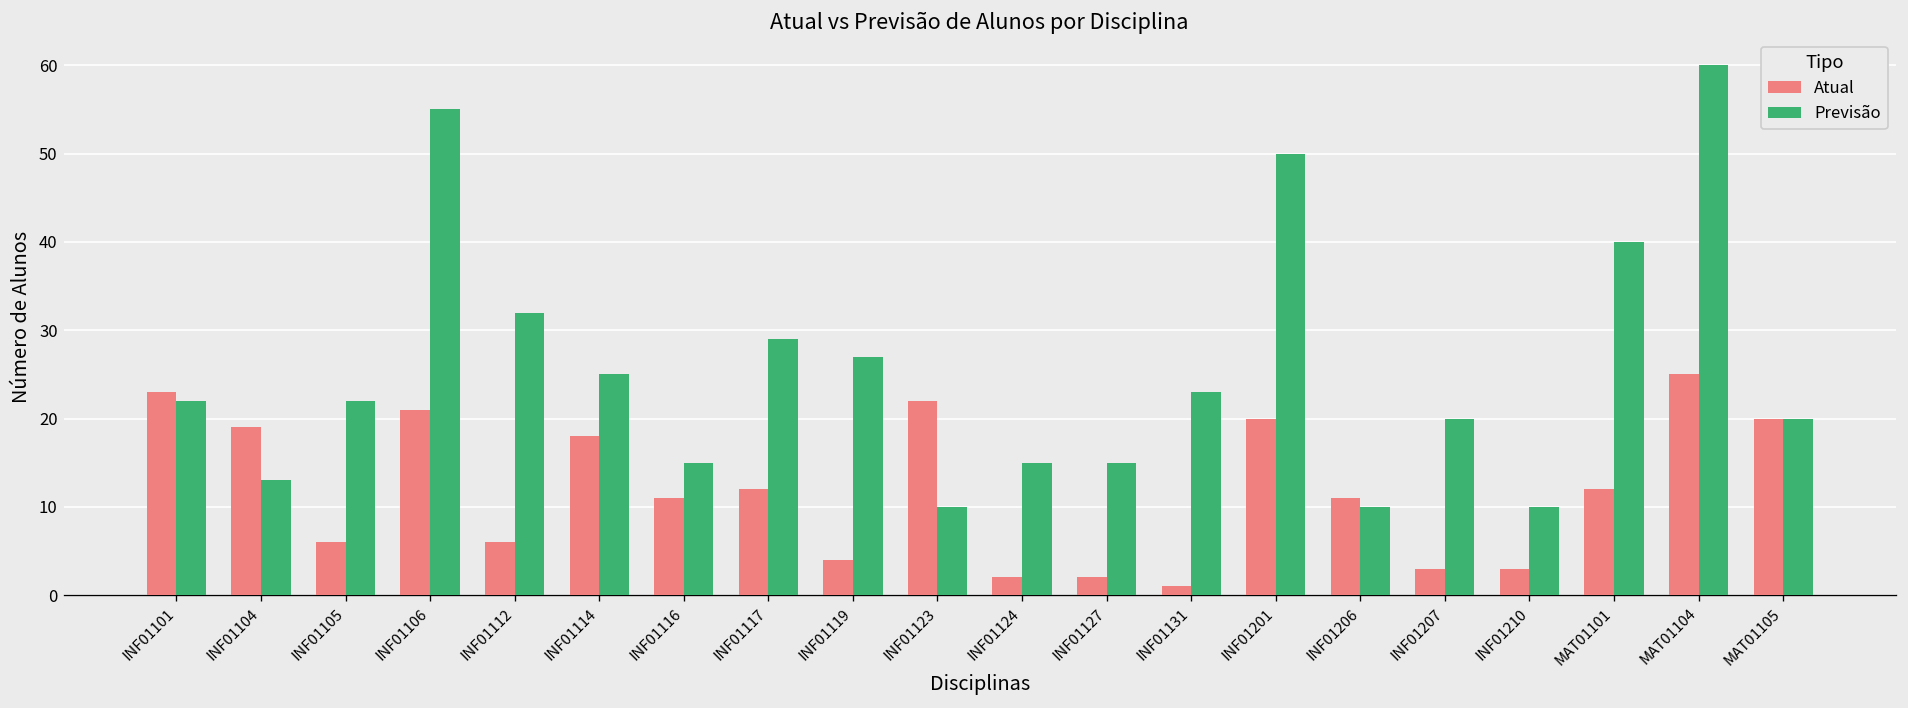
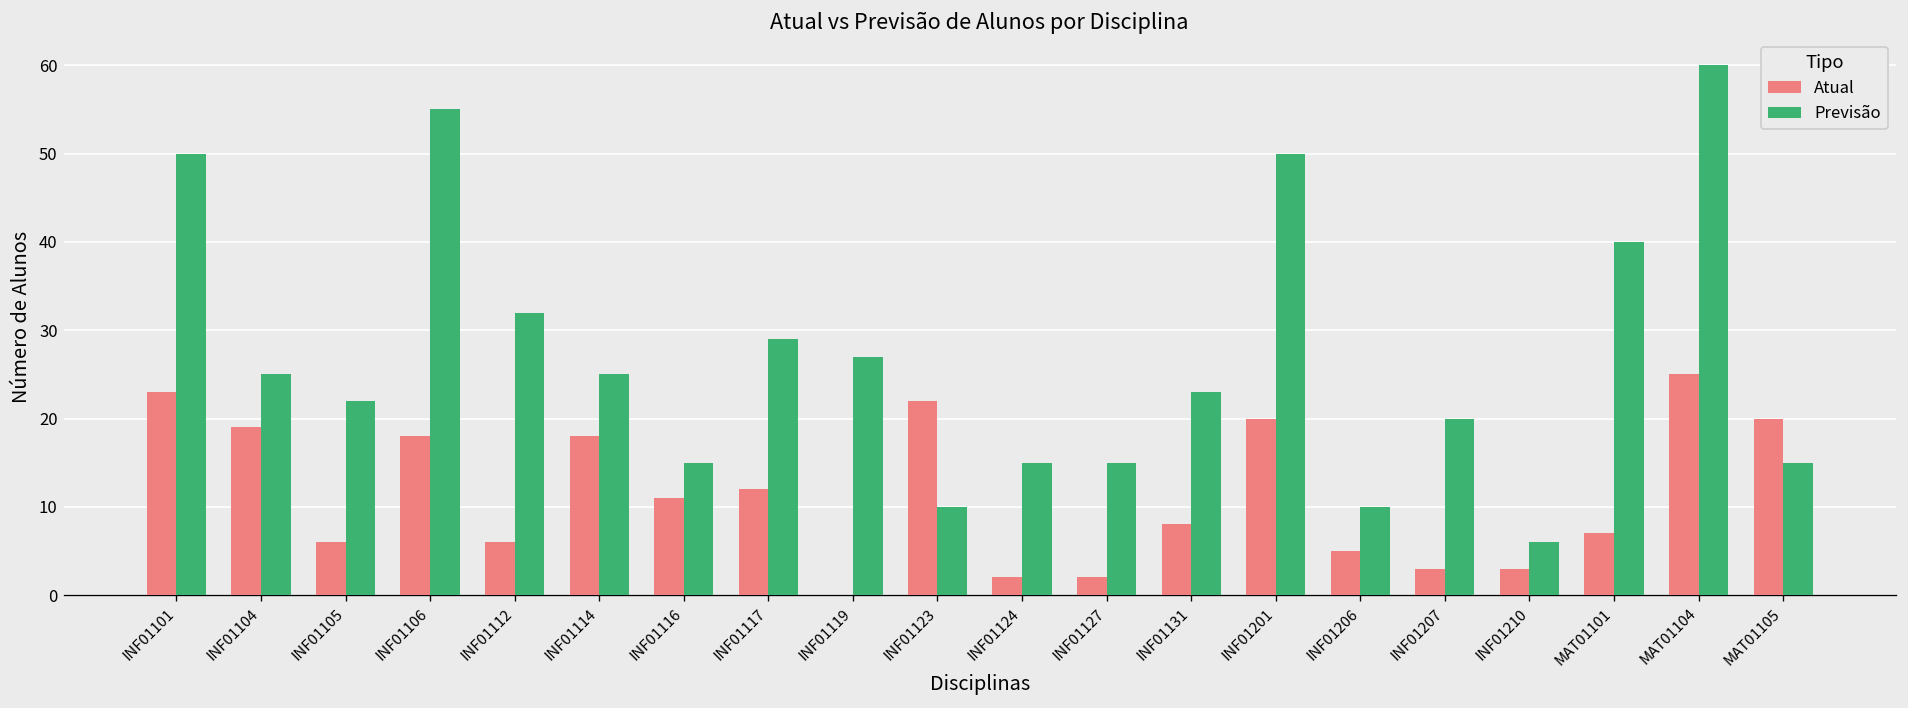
  {
    "Atual": {
      "INF01101": 23,
      "INF01104": 19,
      "INF01105": 6,
-     "INF01106": 21,
+     "INF01106": 18,
      "INF01112": 6,
      "INF01114": 18,
      "INF01116": 11,
      "INF01117": 12,
-     "INF01119": 4,
+     "INF01119": 0,
      "INF01123": 22,
      "INF01124": 2,
      "INF01127": 2,
-     "INF01131": 1,
+     "INF01131": 8,
      "INF01201": 20,
-     "INF01206": 11,
+     "INF01206": 5,
      "INF01207": 3,
      "INF01210": 3,
-     "MAT01101": 12,
+     "MAT01101": 7,
      "MAT01104": 25,
      "MAT01105": 20
    },
    "Previsão": {
-     "INF01101": 22,
-     "INF01104": 13,
+     "INF01101": 50,
+     "INF01104": 25,
      "INF01105": 22,
      "INF01106": 55,
      "INF01112": 32,
      "INF01114": 25,
      "INF01116": 15,
      "INF01117": 29,
      "INF01119": 27,
      "INF01123": 10,
      "INF01124": 15,
      "INF01127": 15,
      "INF01131": 23,
      "INF01201": 50,
      "INF01206": 10,
      "INF01207": 20,
-     "INF01210": 10,
+     "INF01210": 6,
      "MAT01101": 40,
      "MAT01104": 60,
-     "MAT01105": 20
+     "MAT01105": 15
    }
  }
